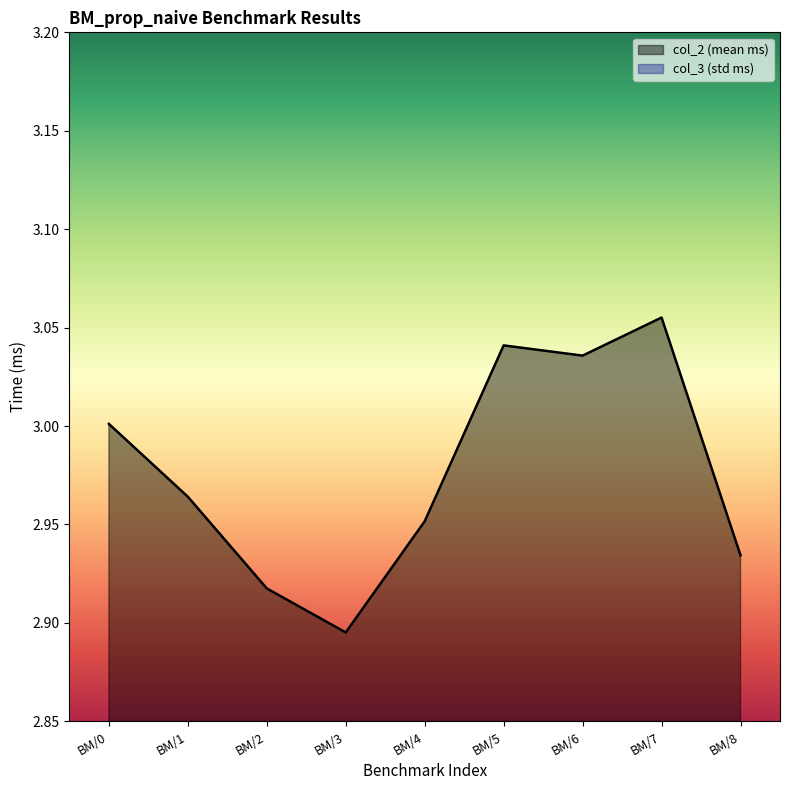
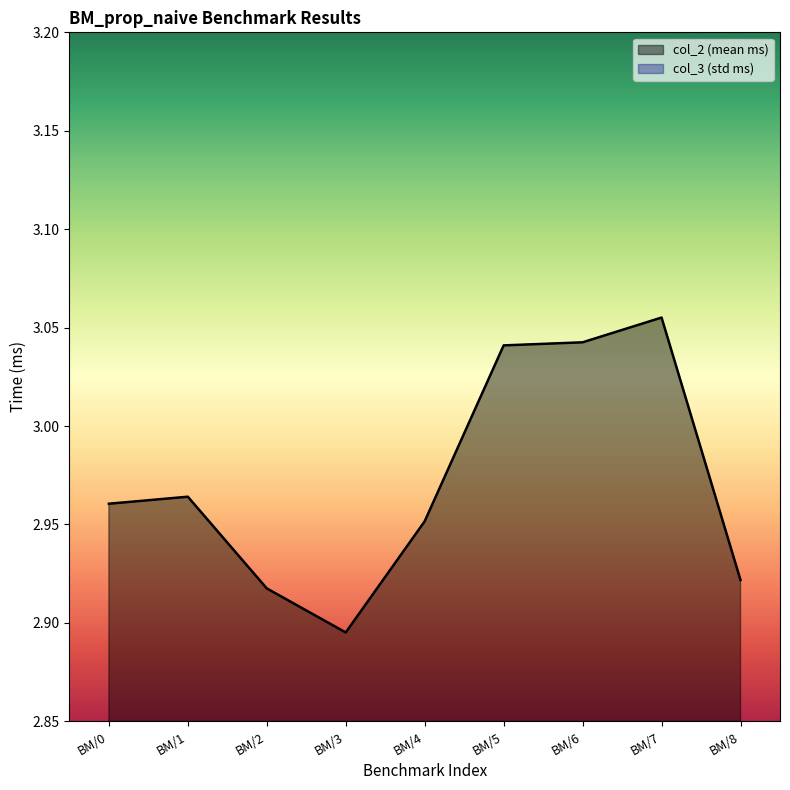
  {
    "col_2 (mean ms)": {
-     "BM/0": 3.001,
+     "BM/0": 2.961,
      "BM/1": 2.964,
      "BM/2": 2.918,
      "BM/3": 2.895,
      "BM/4": 2.952,
      "BM/5": 3.041,
-     "BM/6": 3.036,
+     "BM/6": 3.043,
      "BM/7": 3.055,
-     "BM/8": 2.934
+     "BM/8": 2.922
    }
  }
